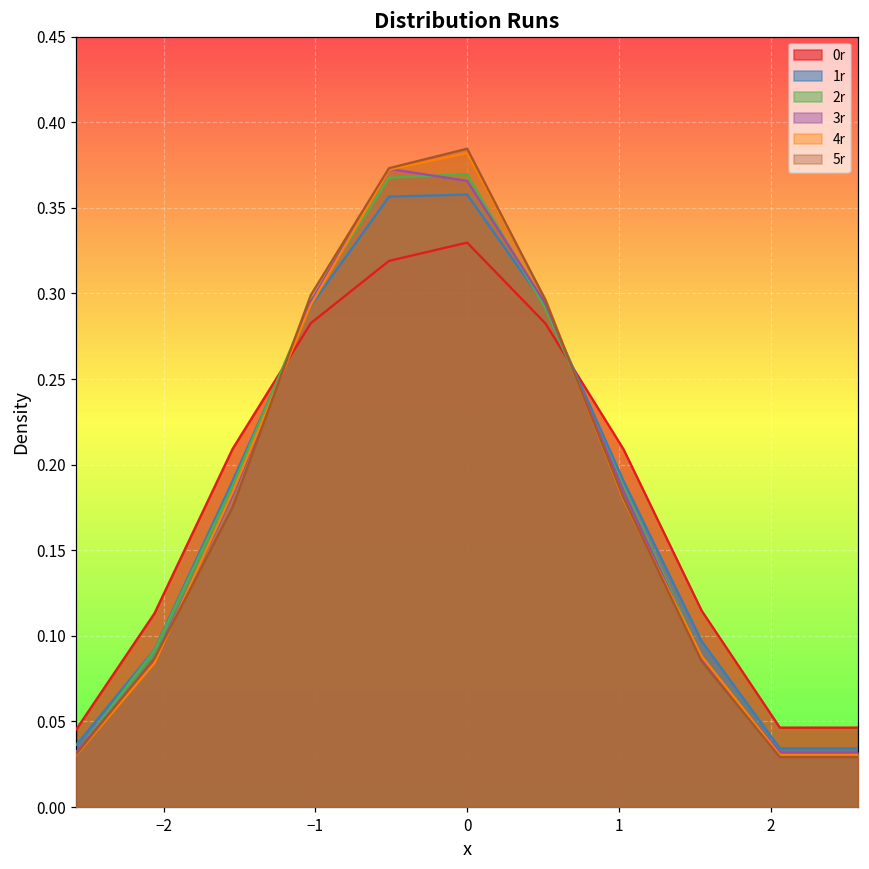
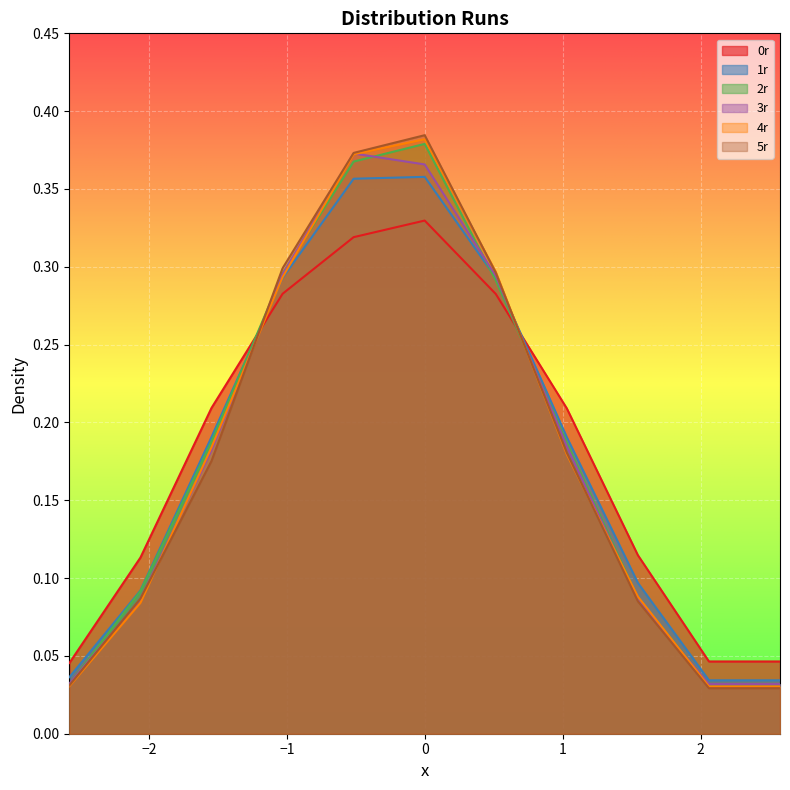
  {
    "0r": {
      "0": 0.330
    },
    "1r": {
      "0": 0.358
    },
    "2r": {
-     "0": 0.370
+     "0": 0.379
    },
    "3r": {
      "0": 0.366
    },
    "4r": {
      "0": 0.382
    },
    "5r": {
      "0": 0.385
    }
  }
